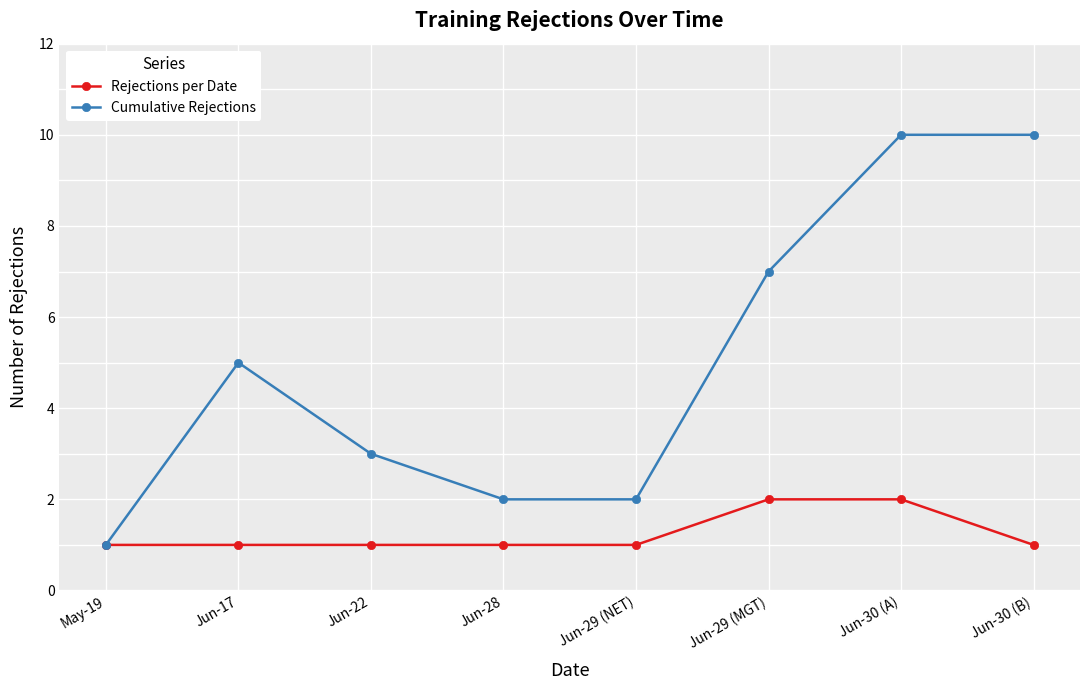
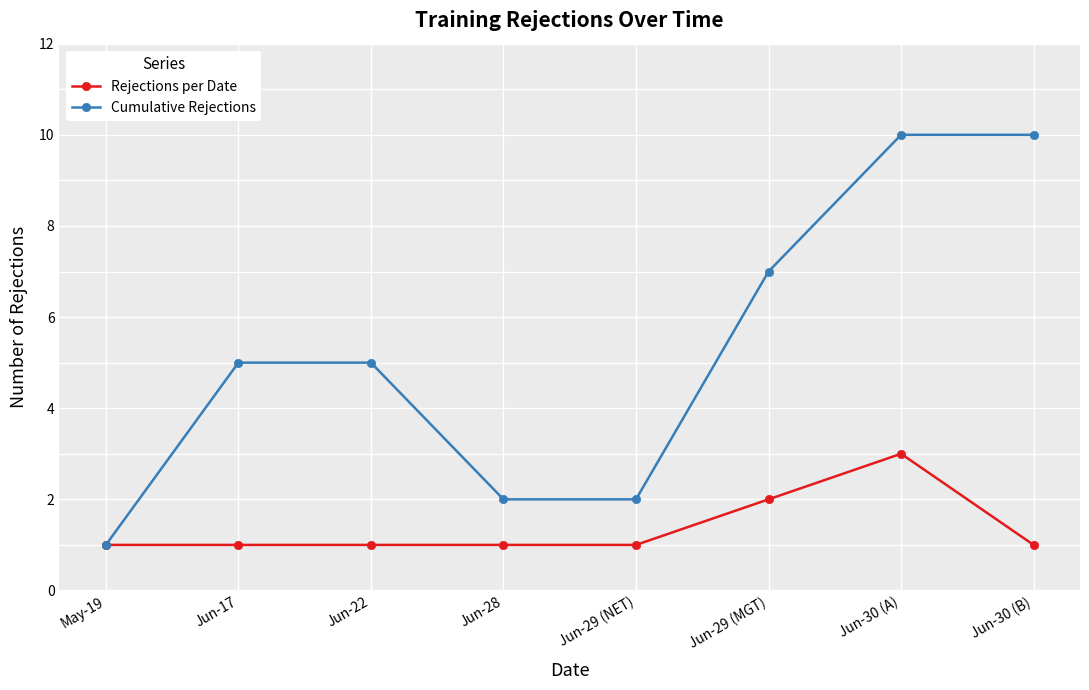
  {
    "Rejections per Date": {
      "Jun-17": 1,
      "Jun-22": 1,
      "Jun-28": 1,
      "Jun-29 (NET)": 1,
      "Jun-29 (MGT)": 2,
-     "Jun-30 (A)": 2,
+     "Jun-30 (A)": 3,
      "Jun-30 (B)": 1
    },
    "Cumulative Rejections": {
      "Jun-17": 5,
-     "Jun-22": 3,
+     "Jun-22": 5,
      "Jun-28": 2,
      "Jun-29 (NET)": 2,
      "Jun-29 (MGT)": 7,
      "Jun-30 (A)": 10,
      "Jun-30 (B)": 10
    }
  }
